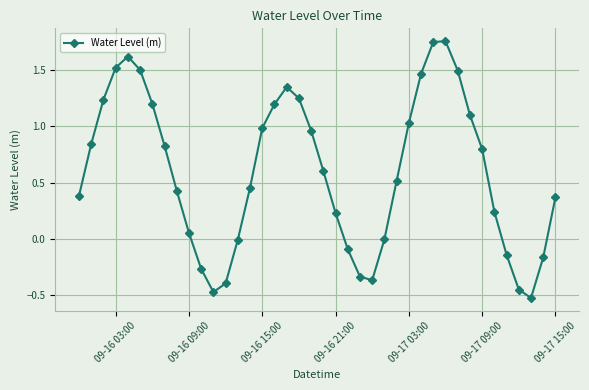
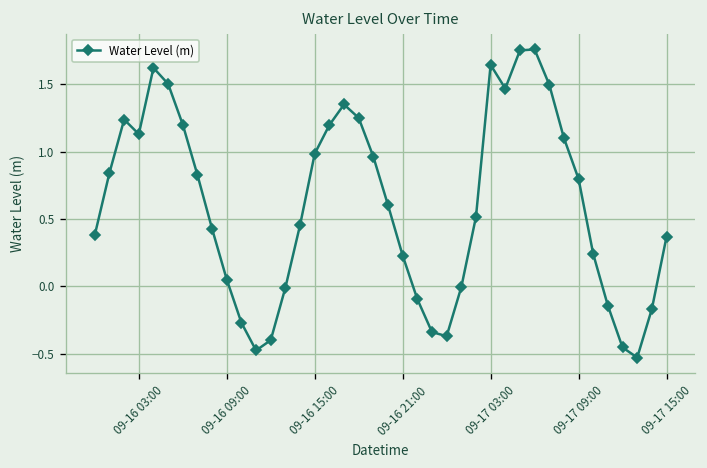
  {
-   "09-16 03:00": 1.52,
+   "09-16 03:00": 1.13,
    "09-16 09:00": 0.05,
    "09-16 15:00": 0.98,
    "09-16 21:00": 0.23,
-   "09-17 03:00": 1.03,
+   "09-17 03:00": 1.64,
    "09-17 09:00": 0.80,
    "09-17 15:00": 0.37
  }
